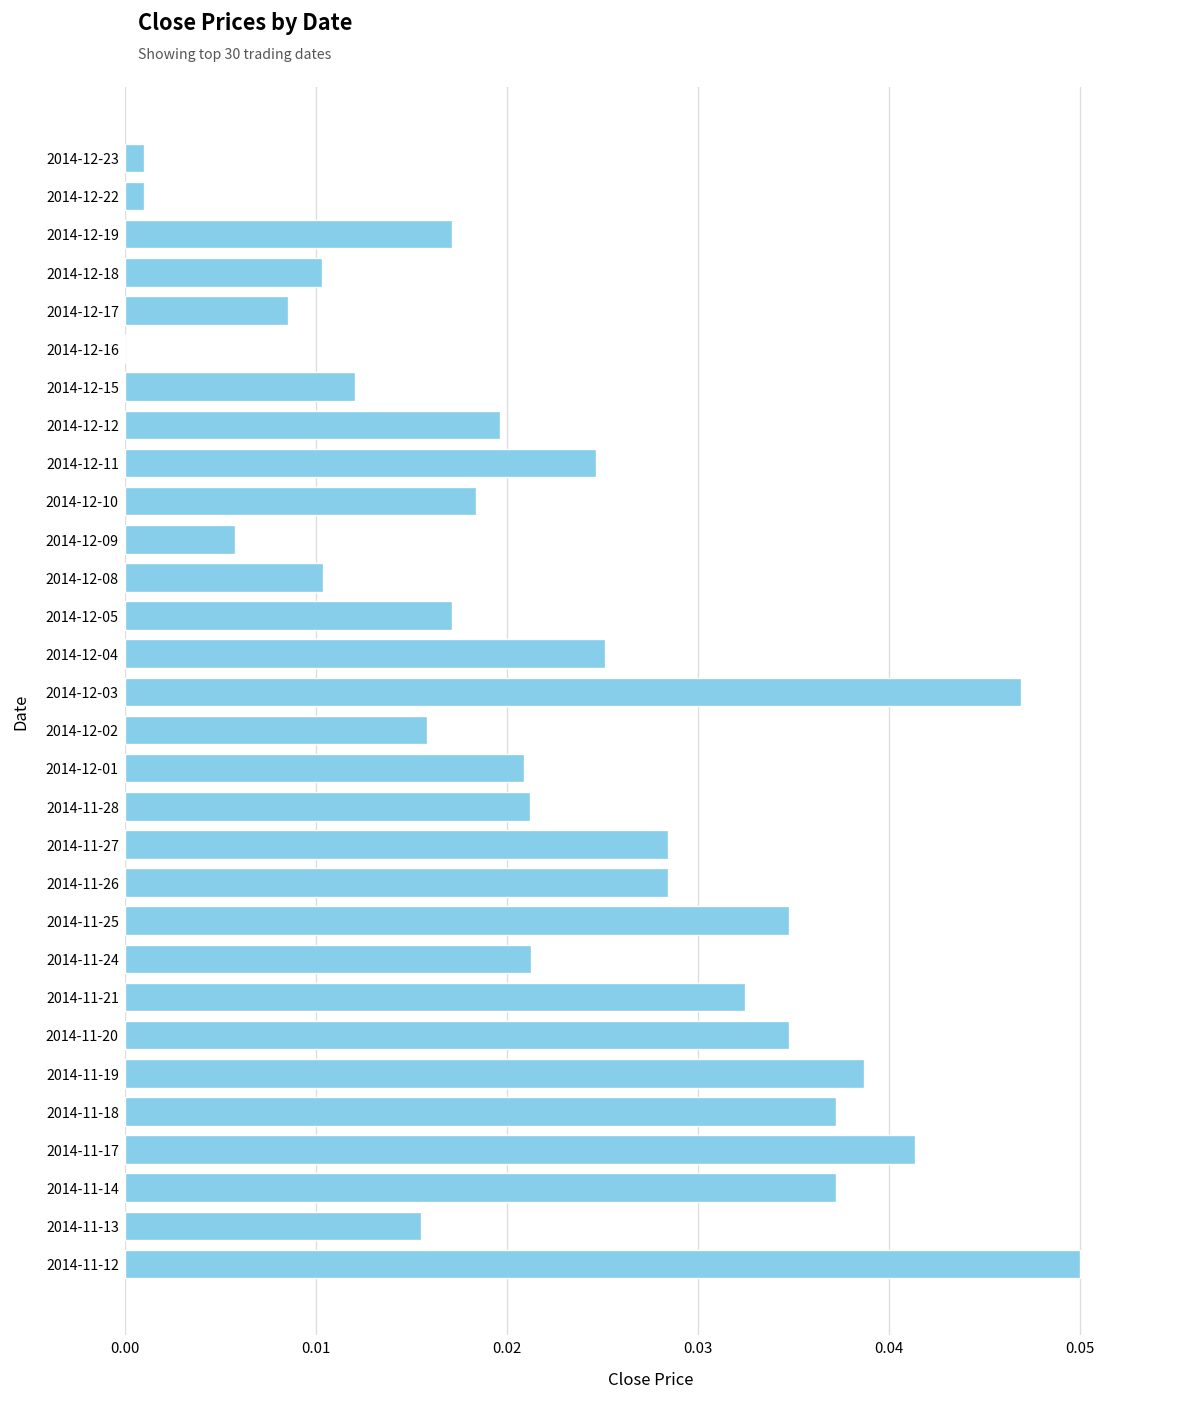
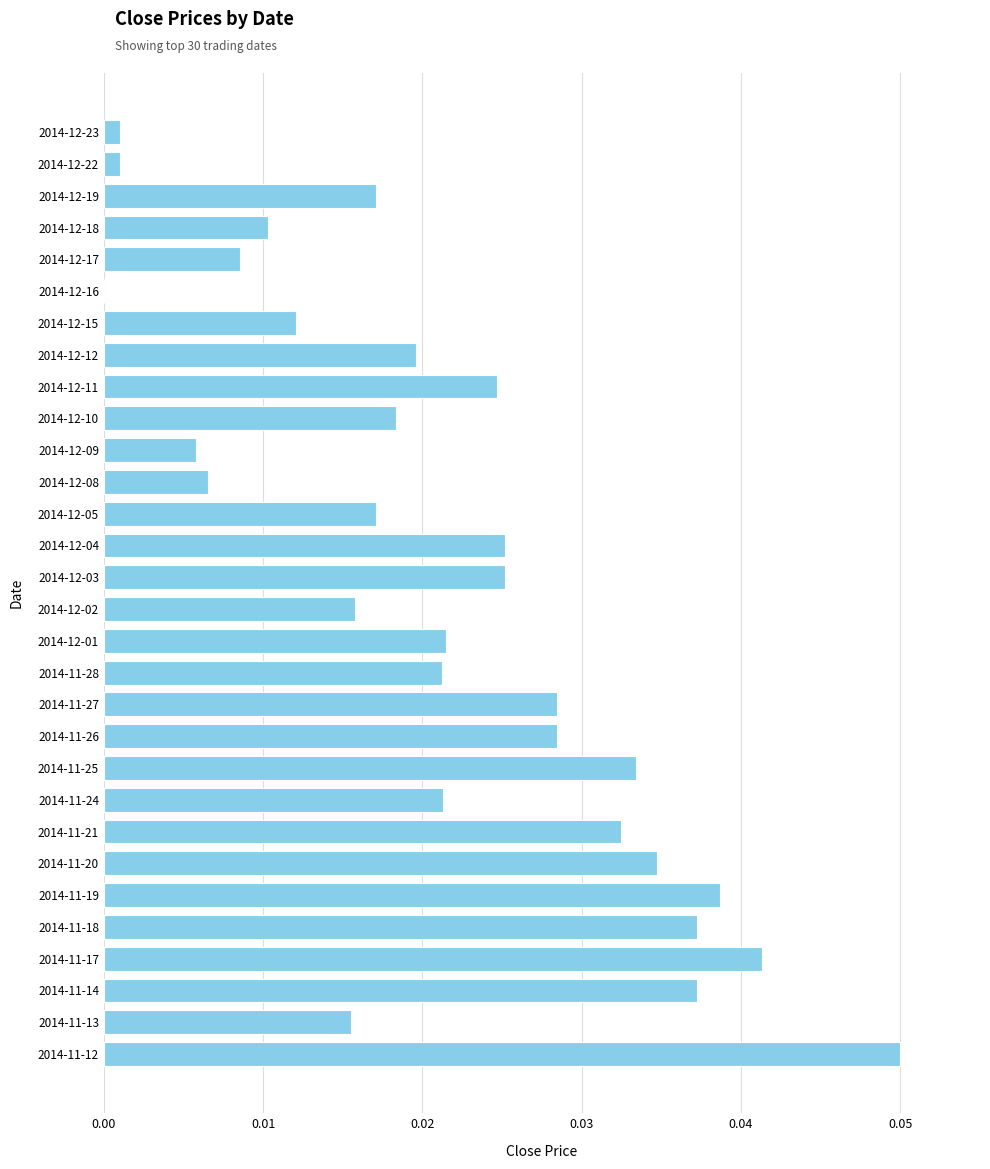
  {
    "2014-12-23": 0.0010,
    "2014-12-22": 0.0010,
    "2014-12-19": 0.0171,
    "2014-12-18": 0.0103,
    "2014-12-17": 0.0086,
    "2014-12-16": 0.0000,
    "2014-12-15": 0.0121,
    "2014-12-12": 0.0196,
    "2014-12-11": 0.0246,
    "2014-12-10": 0.0184,
    "2014-12-09": 0.0058,
-   "2014-12-08": 0.0104,
+   "2014-12-08": 0.0065,
    "2014-12-05": 0.0171,
    "2014-12-04": 0.0252,
-   "2014-12-03": 0.0469,
+   "2014-12-03": 0.0252,
    "2014-12-02": 0.0158,
-   "2014-12-01": 0.0209,
+   "2014-12-01": 0.0215,
    "2014-11-28": 0.0212,
    "2014-11-27": 0.0284,
    "2014-11-26": 0.0284,
-   "2014-11-25": 0.0348,
+   "2014-11-25": 0.0334,
    "2014-11-24": 0.0213,
    "2014-11-21": 0.0324,
    "2014-11-20": 0.0347,
    "2014-11-19": 0.0387,
    "2014-11-18": 0.0372,
    "2014-11-17": 0.0413,
    "2014-11-14": 0.0372,
    "2014-11-13": 0.0155,
    "2014-11-12": 0.0500
  }
